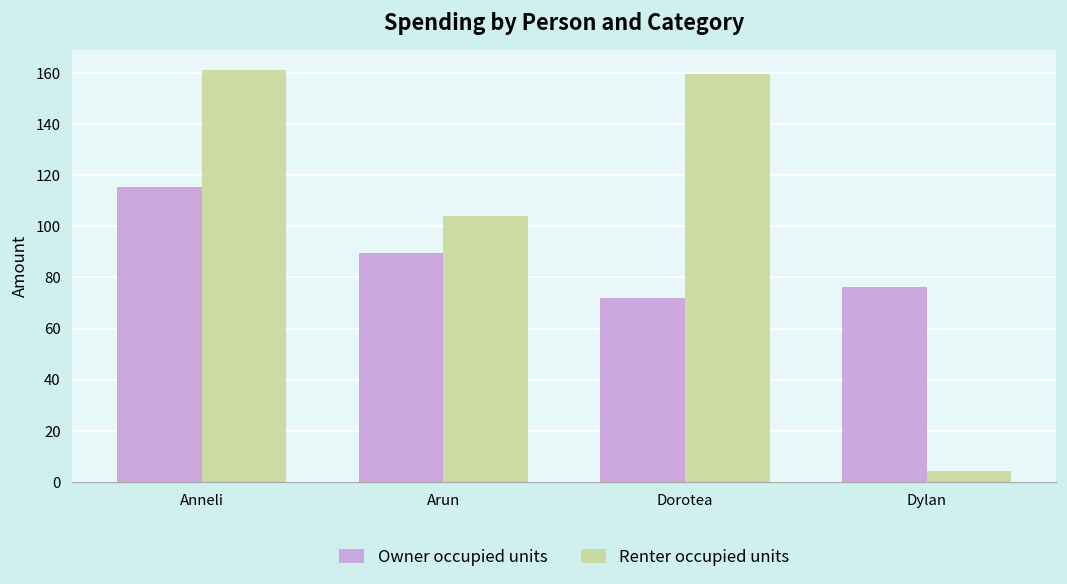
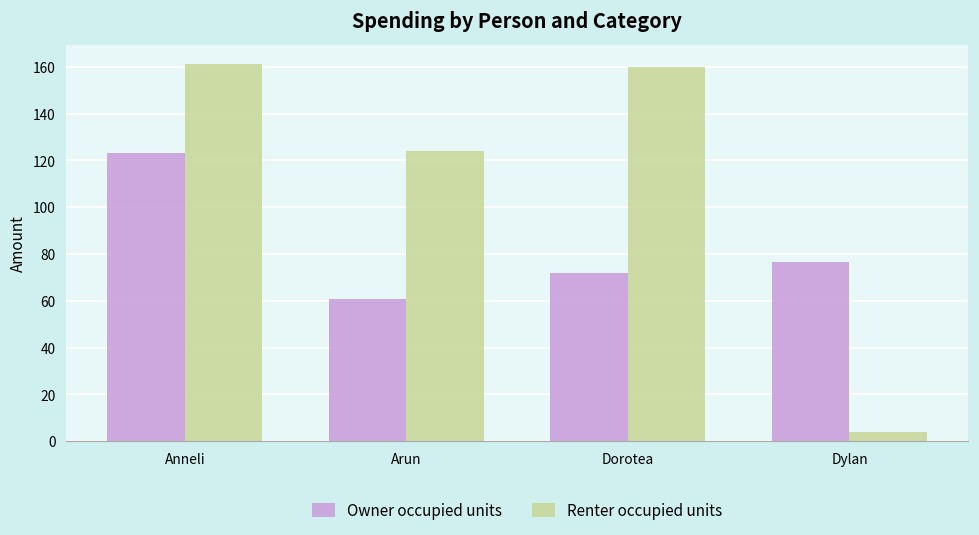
  {
    "Owner occupied units": {
-     "Anneli": 115,
-     "Arun": 90,
+     "Anneli": 123,
+     "Arun": 61,
      "Dorotea": 72,
      "Dylan": 76
    },
    "Renter occupied units": {
      "Anneli": 161,
-     "Arun": 104,
+     "Arun": 124,
      "Dorotea": 160,
      "Dylan": 4
    }
  }
